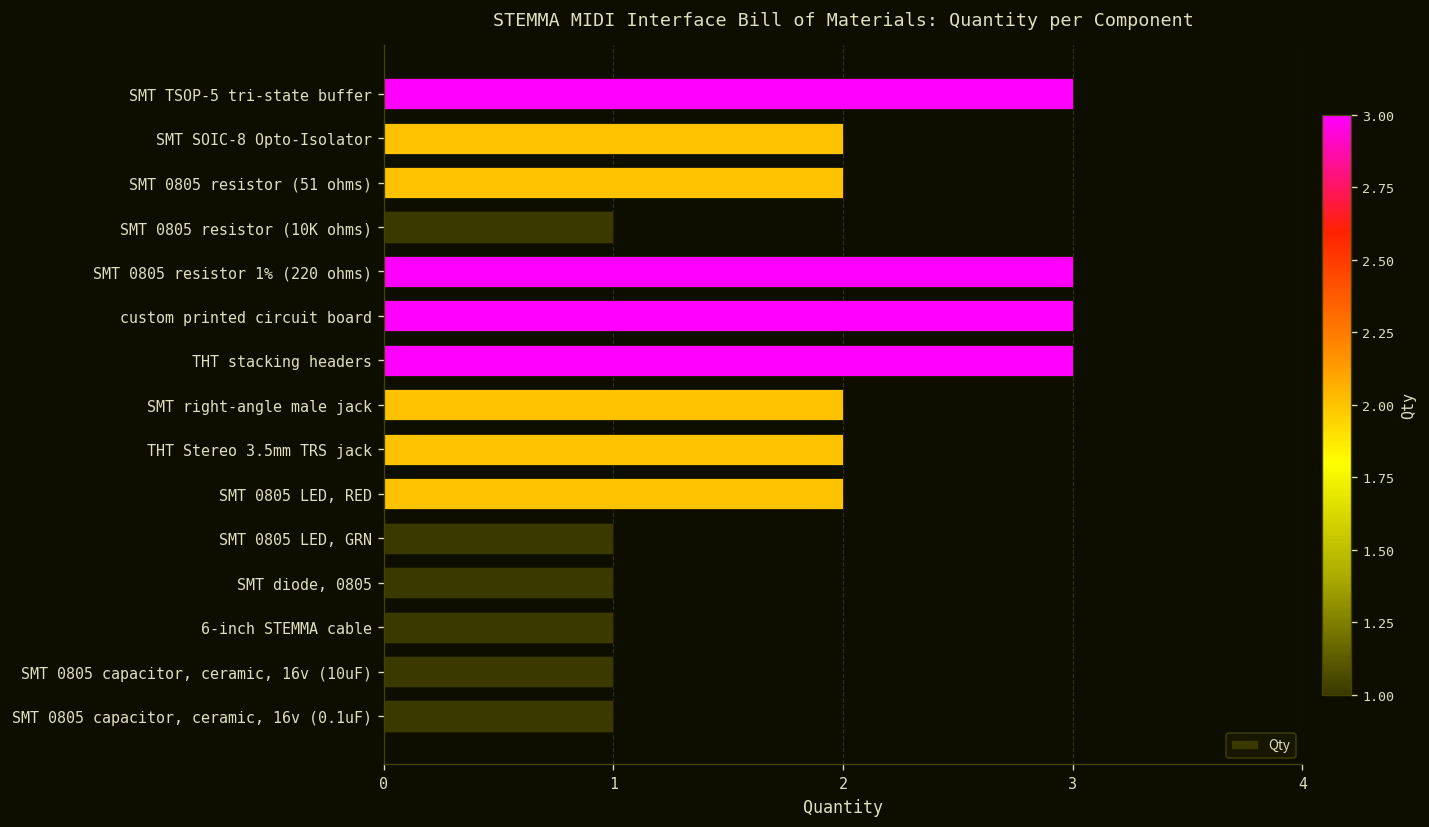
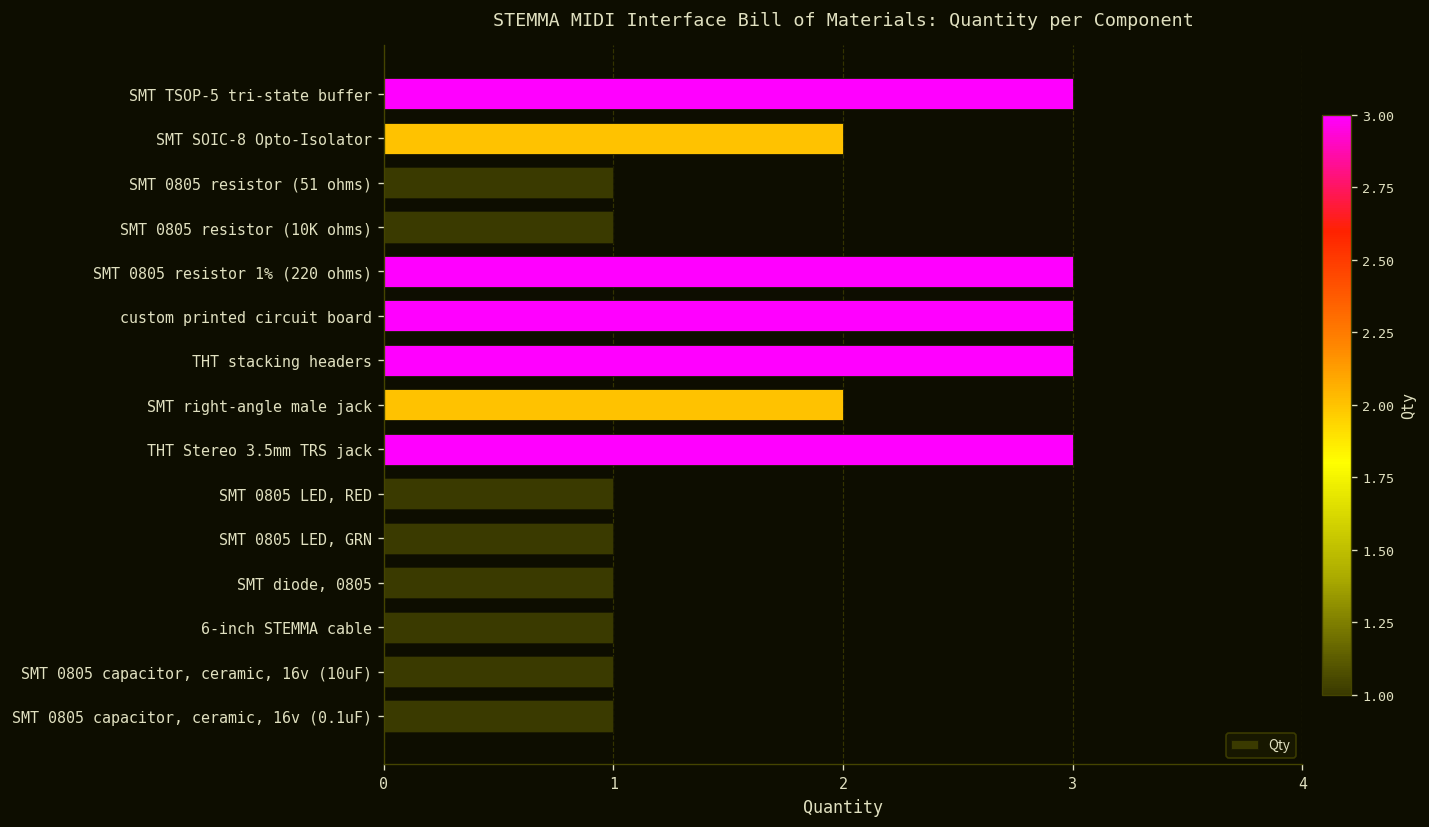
  {
    "SMT TSOP-5 tri-state buffer": 3,
    "SMT SOIC-8 Opto-Isolator": 2,
-   "SMT 0805 resistor (51 ohms)": 2,
+   "SMT 0805 resistor (51 ohms)": 1,
    "SMT 0805 resistor (10K ohms)": 1,
    "SMT 0805 resistor 1% (220 ohms)": 3,
    "custom printed circuit board": 3,
    "THT stacking headers": 3,
    "SMT right-angle male jack": 2,
-   "THT Stereo 3.5mm TRS jack": 2,
-   "SMT 0805 LED, RED": 2,
+   "THT Stereo 3.5mm TRS jack": 3,
+   "SMT 0805 LED, RED": 1,
    "SMT 0805 LED, GRN": 1,
    "SMT diode, 0805": 1,
    "6-inch STEMMA cable": 1,
    "SMT 0805 capacitor, ceramic, 16v (10uF)": 1,
    "SMT 0805 capacitor, ceramic, 16v (0.1uF)": 1
  }
